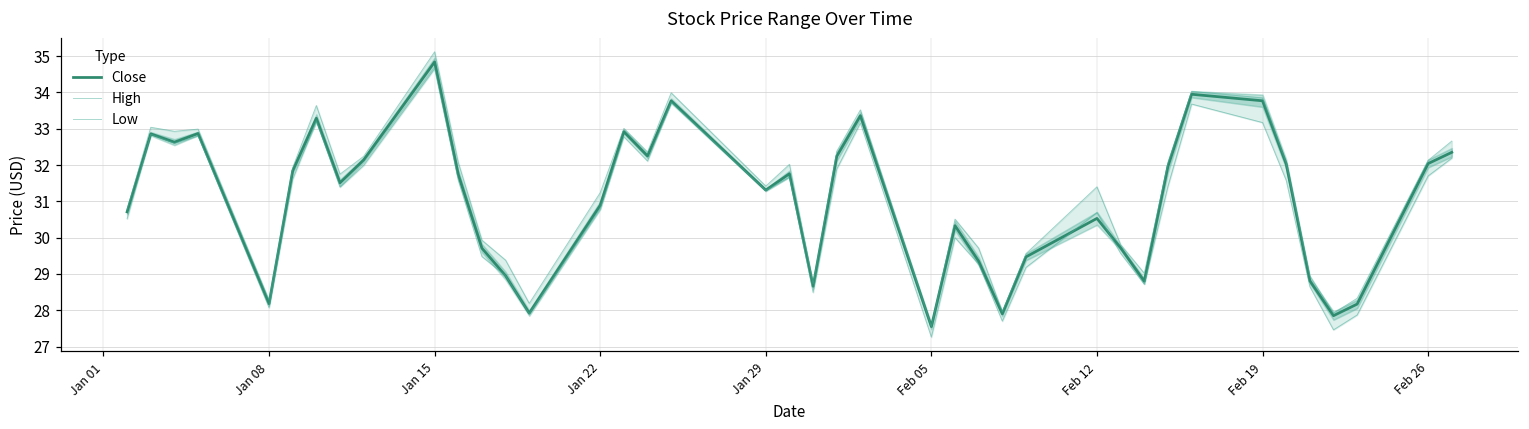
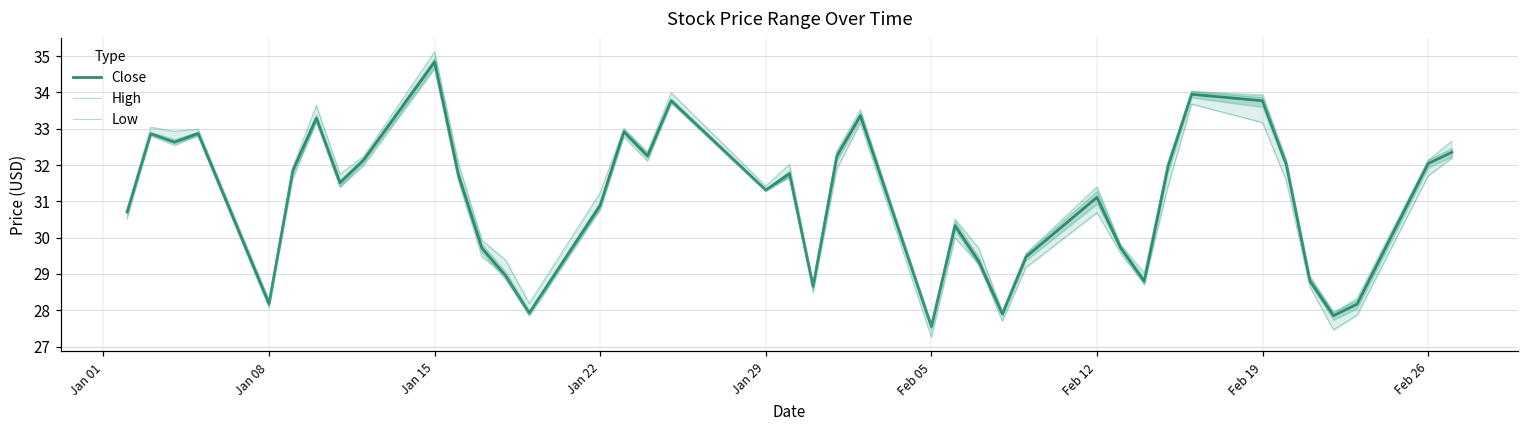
  {
    "Close": {
      "Jan 15": 34.8,
      "Jan 22": 30.9,
-     "Feb 12": 30.5,
+     "Feb 12": 31.1,
      "Feb 19": 33.8,
      "Feb 26": 32.0
    }
  }
